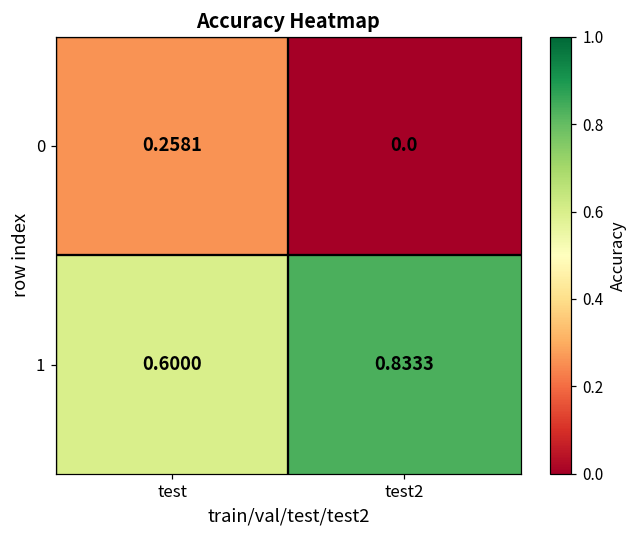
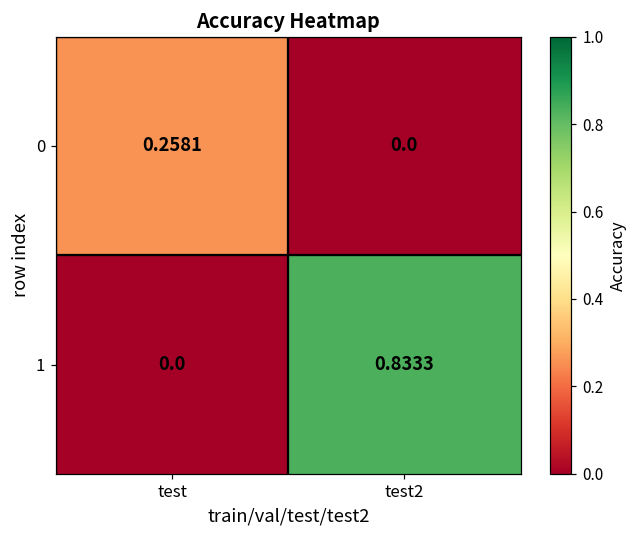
  {
    "0": {
      "test": 0.2581,
      "test2": 0.0
    },
    "1": {
-     "test": 0.6000,
+     "test": 0.0,
      "test2": 0.8333
    }
  }
